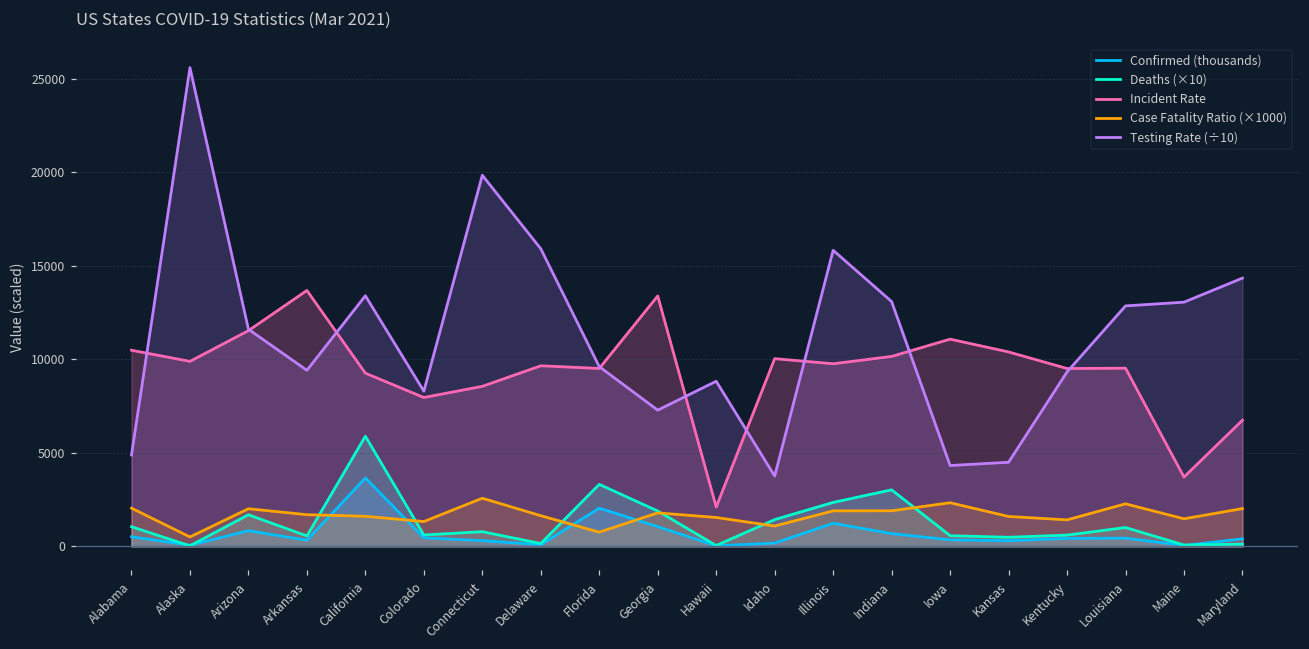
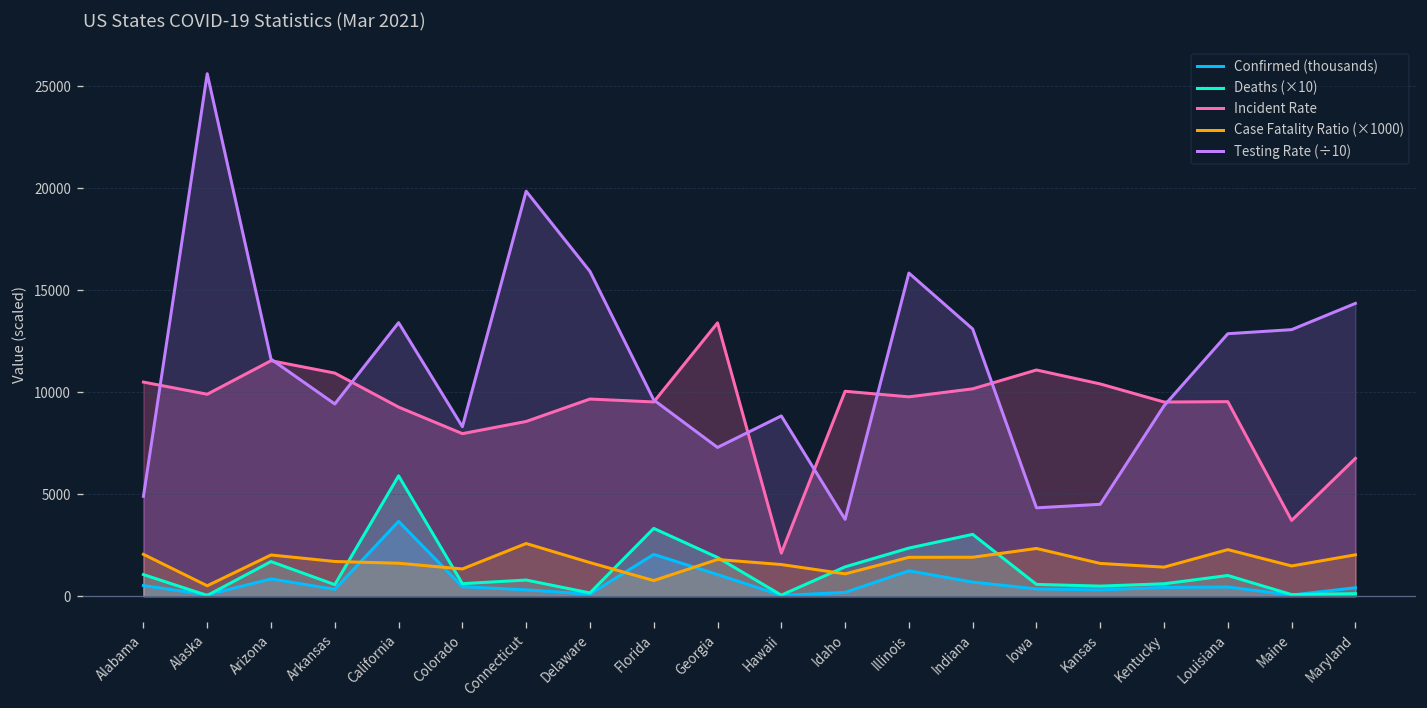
  {
    "Confirmed (thousands)": {
      "Alabama": 500,
      "Arizona": 800,
      "Arkansas": 300,
      "California": 3700,
      "Connecticut": 300,
      "Florida": 2000,
      "Georgia": 1100,
      "Idaho": 200,
      "Illinois": 1200,
      "Indiana": 700,
      "Iowa": 300,
      "Kansas": 300,
      "Kentucky": 400,
      "Louisiana": 400,
      "Maryland": 400
    },
    "Deaths (×10)": {
      "Alabama": 1100,
      "Arizona": 1700,
      "Arkansas": 600,
      "California": 5900,
      "Connecticut": 800,
      "Florida": 3300,
      "Idaho": 1400,
      "Illinois": 2400,
      "Indiana": 3000,
      "Iowa": 600,
      "Kansas": 500,
      "Kentucky": 600,
      "Louisiana": 1000,
      "Maryland": 100
    },
    "Incident Rate": {
      "Alabama": 10500,
      "Alaska": 9900,
-     "Arkansas": 13700,
+     "Arkansas": 10900,
      "California": 9300,
      "Colorado": 8000,
      "Connecticut": 8600,
      "Delaware": 9700,
      "Georgia": 13400,
      "Hawaii": 2100,
      "Idaho": 10000,
      "Illinois": 9800,
      "Indiana": 10200,
      "Iowa": 11100,
      "Kansas": 10400,
      "Kentucky": 9500,
      "Louisiana": 9500,
      "Maine": 3700,
      "Maryland": 6700
    },
    "Case Fatality Ratio (×1000)": {
      "Alabama": 2000,
      "Alaska": 500,
      "Arizona": 2000,
      "Arkansas": 1700,
      "California": 1600,
      "Colorado": 1300,
      "Connecticut": 2600,
      "Delaware": 1600,
      "Florida": 800,
      "Hawaii": 1500,
      "Idaho": 1100,
      "Illinois": 1900,
      "Indiana": 1900,
      "Iowa": 2300,
      "Kansas": 1600,
      "Kentucky": 1400,
      "Louisiana": 2300,
      "Maine": 1500,
      "Maryland": 2000
    },
    "Testing Rate (÷10)": {
      "Alabama": 4900,
      "Alaska": 25600,
      "Arkansas": 9400,
      "California": 13400,
      "Colorado": 8300,
      "Connecticut": 19800,
      "Delaware": 15900,
      "Georgia": 7300,
      "Hawaii": 8800,
      "Idaho": 3800,
      "Illinois": 15800,
      "Indiana": 13100,
      "Iowa": 4300,
      "Kansas": 4500,
      "Kentucky": 9300,
      "Louisiana": 12900,
      "Maine": 13100,
      "Maryland": 14300
    }
  }
